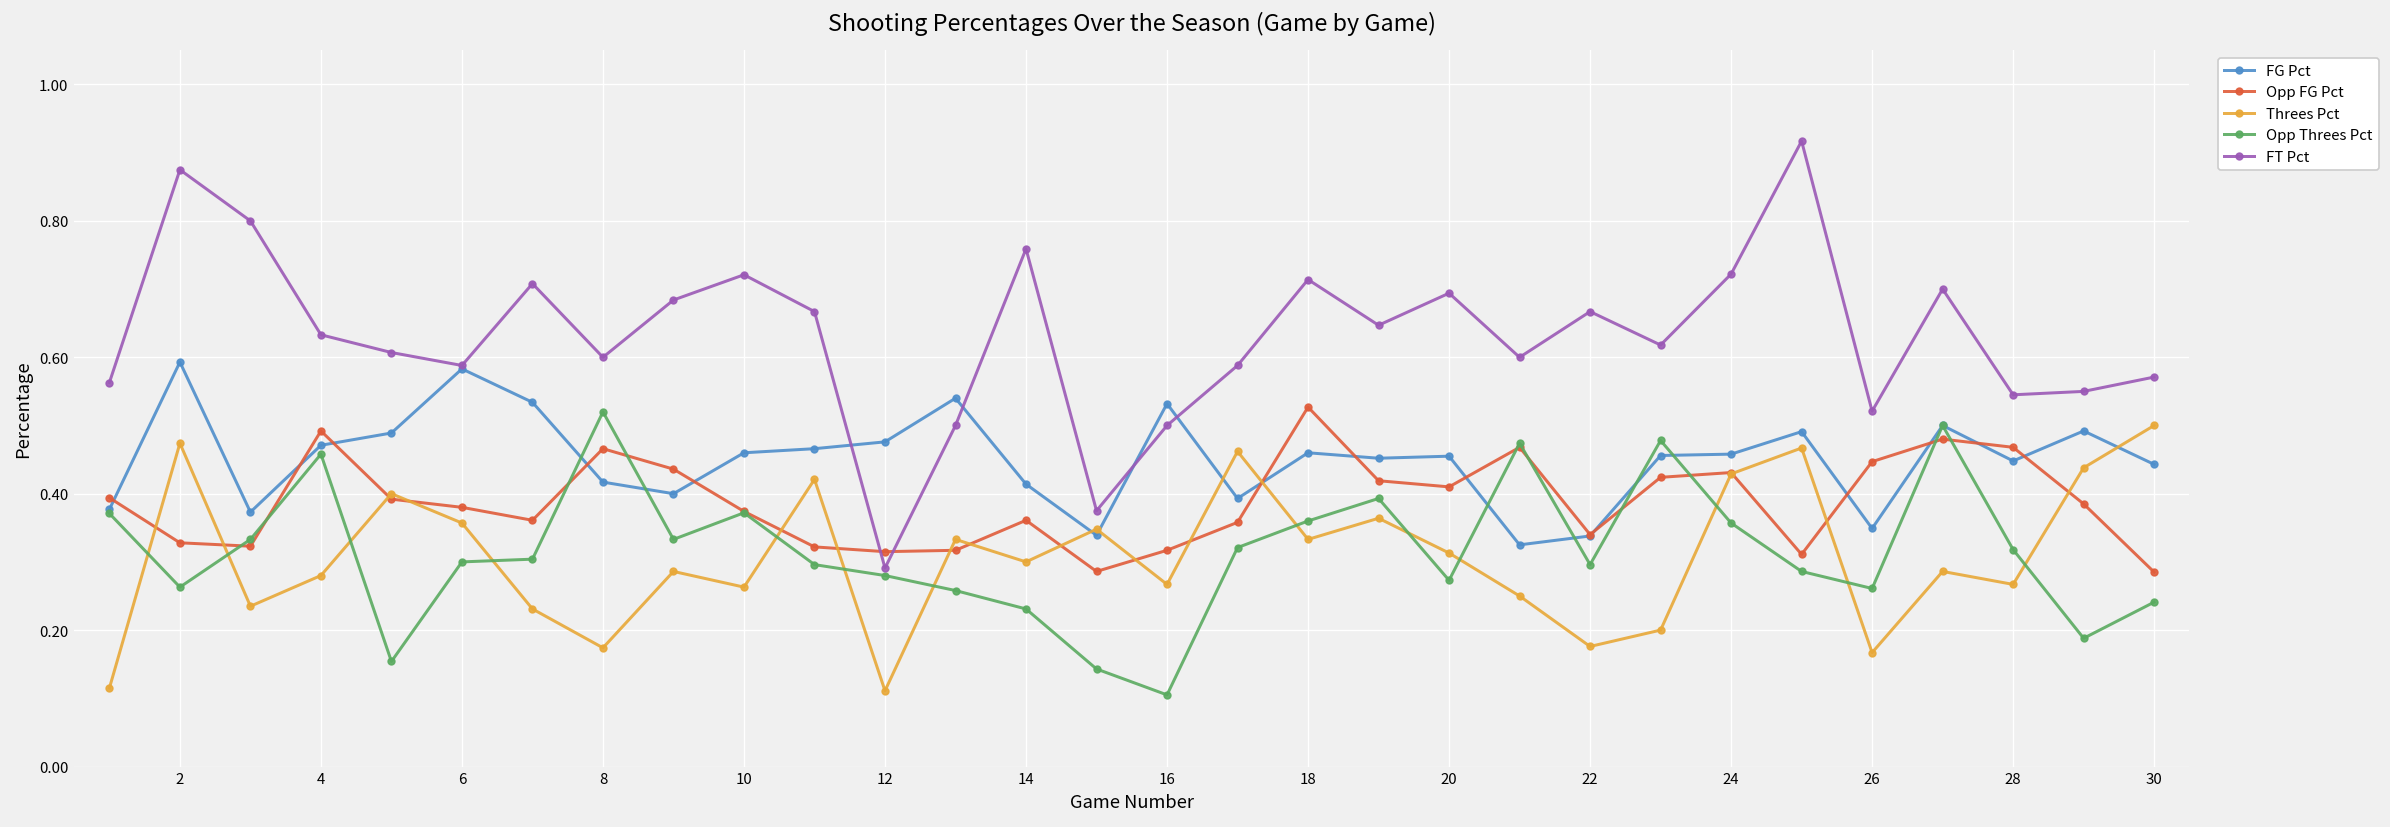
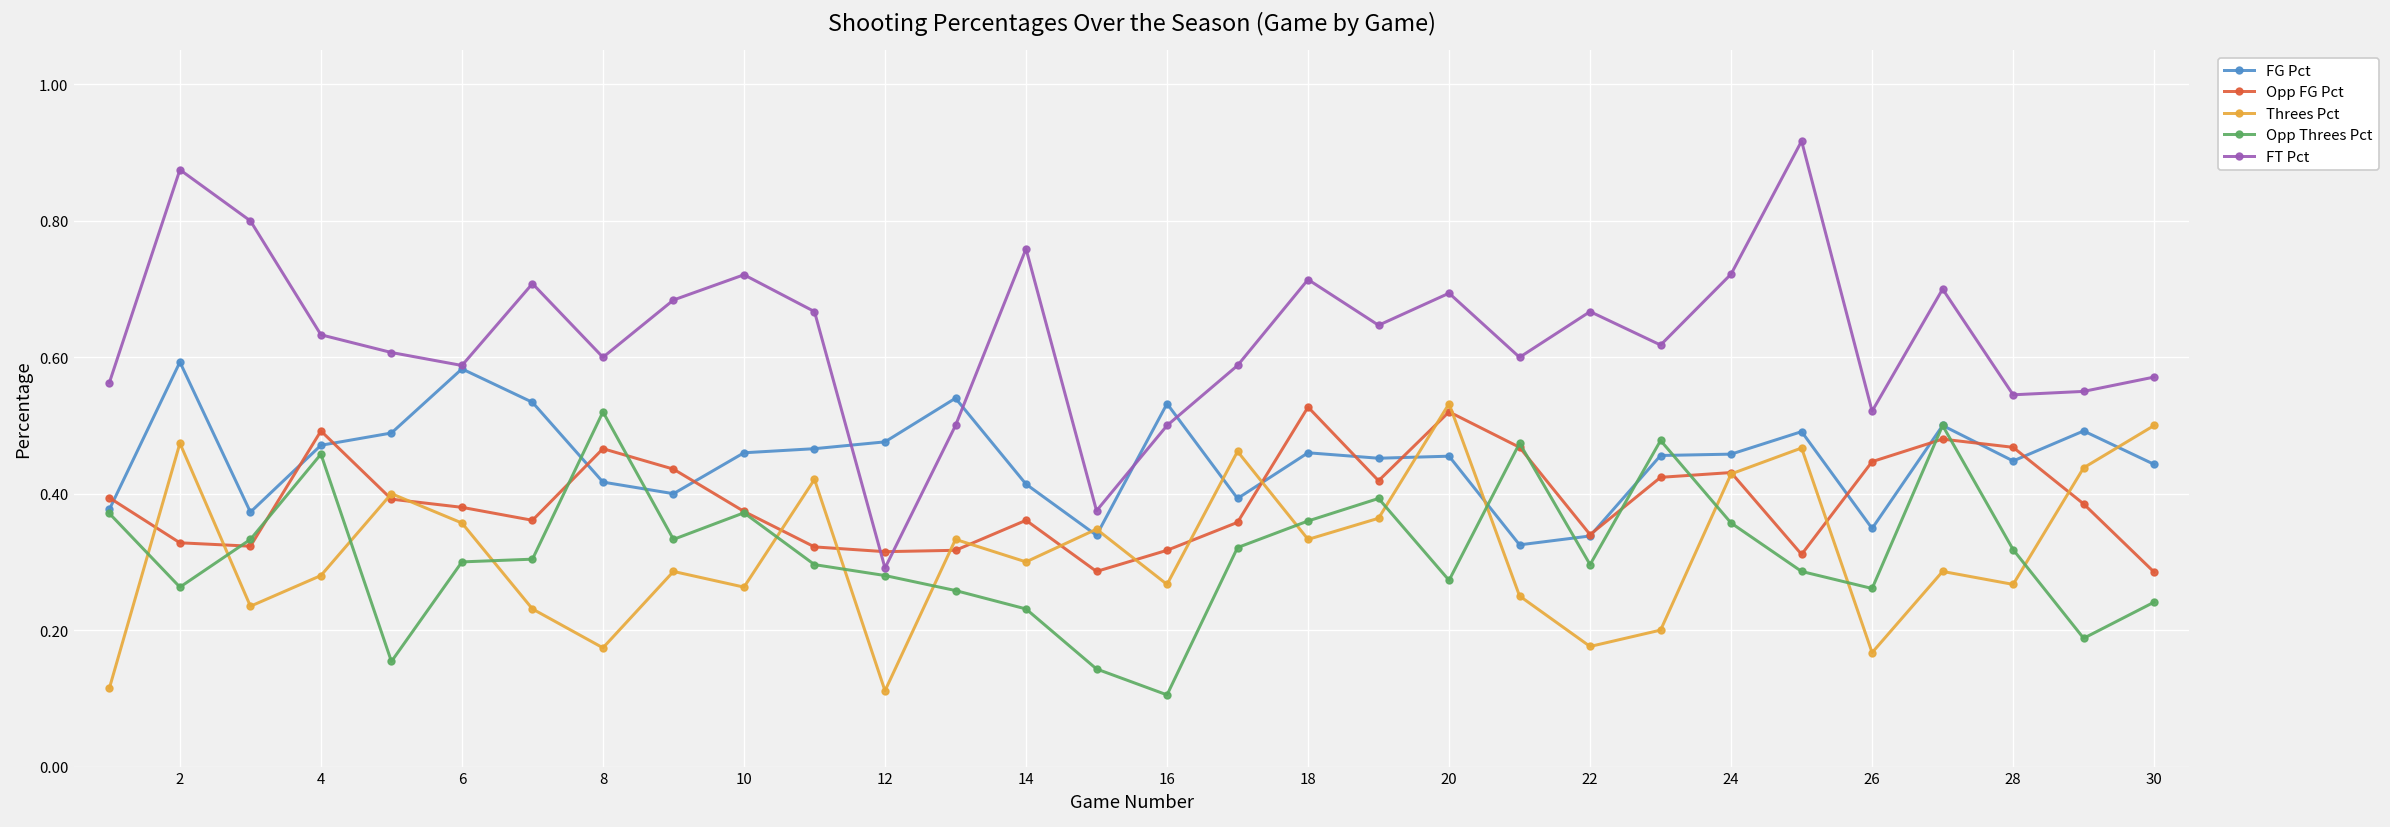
  {
    "FG Pct": {
      "2": 0.59,
      "4": 0.47,
      "6": 0.58,
      "8": 0.42,
      "10": 0.46,
      "12": 0.48,
      "14": 0.41,
      "16": 0.53,
      "18": 0.46,
      "20": 0.46,
      "24": 0.46,
      "26": 0.35,
      "28": 0.45,
      "30": 0.44
    },
    "Opp FG Pct": {
      "2": 0.33,
      "4": 0.49,
      "6": 0.38,
      "8": 0.47,
      "12": 0.32,
      "14": 0.36,
      "16": 0.32,
      "18": 0.53,
-     "20": 0.41,
+     "20": 0.52,
      "26": 0.45,
      "28": 0.47,
      "30": 0.29
    },
    "Threes Pct": {
      "2": 0.47,
      "4": 0.28,
      "6": 0.36,
      "8": 0.17,
      "10": 0.26,
      "12": 0.11,
      "14": 0.30,
      "16": 0.27,
      "18": 0.33,
-     "20": 0.31,
+     "20": 0.53,
      "22": 0.18,
      "26": 0.17,
      "28": 0.27,
      "30": 0.50
    },
    "Opp Threes Pct": {
      "2": 0.26,
      "4": 0.46,
      "6": 0.30,
      "8": 0.52,
      "12": 0.28,
      "14": 0.23,
      "16": 0.11,
      "18": 0.36,
      "20": 0.27,
      "22": 0.30,
      "24": 0.36,
      "26": 0.26,
      "28": 0.32,
      "30": 0.24
    },
    "FT Pct": {
      "2": 0.88,
      "4": 0.63,
      "6": 0.59,
      "8": 0.60,
      "10": 0.72,
      "12": 0.29,
      "14": 0.76,
      "16": 0.50,
      "18": 0.71,
      "20": 0.69,
      "22": 0.67,
      "24": 0.72,
      "26": 0.52,
      "28": 0.55,
      "30": 0.57
    }
  }
